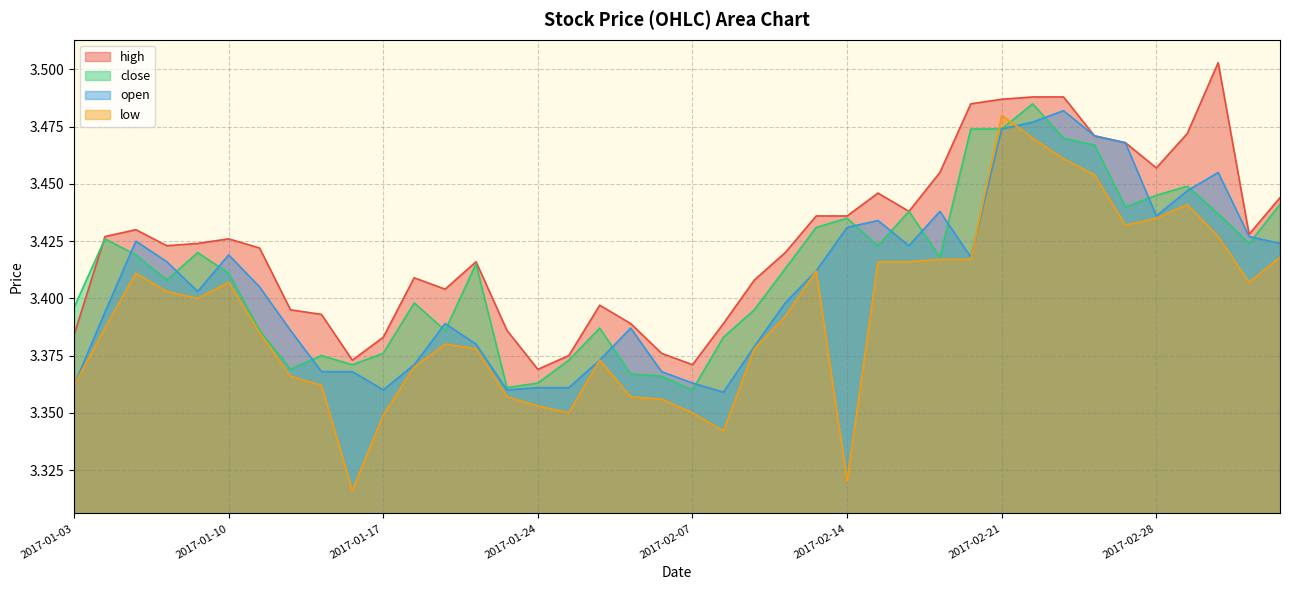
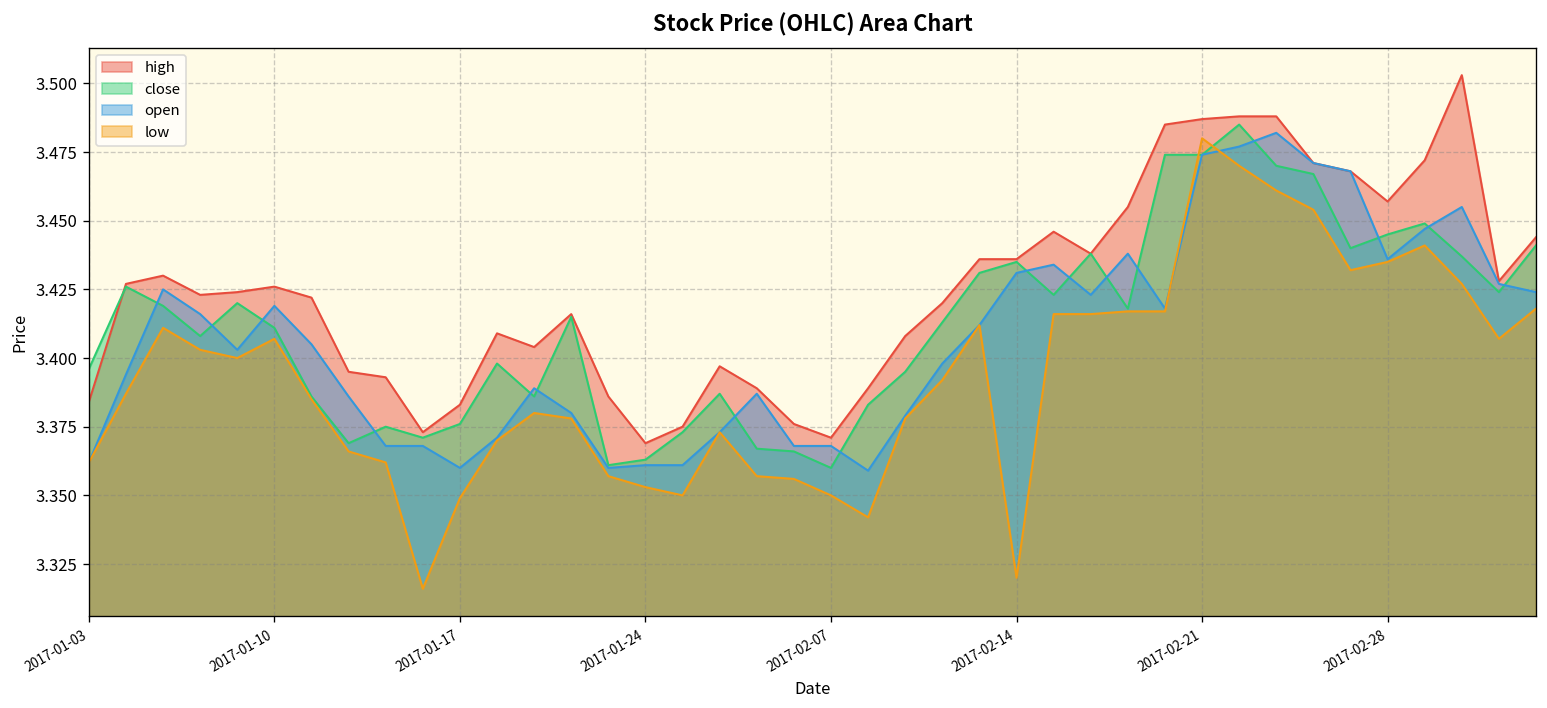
  {
    "high": {
      "2017-01-03": 3.384,
      "2017-01-10": 3.426,
      "2017-01-17": 3.383,
      "2017-01-24": 3.369,
      "2017-02-07": 3.371,
      "2017-02-21": 3.487,
      "2017-02-28": 3.457
    },
    "close": {
      "2017-01-03": 3.396,
      "2017-01-10": 3.411,
      "2017-01-17": 3.376,
      "2017-01-24": 3.363,
      "2017-02-07": 3.360,
      "2017-02-28": 3.445
    },
    "open": {
      "2017-01-10": 3.419,
      "2017-01-17": 3.360,
      "2017-01-24": 3.361,
-     "2017-02-07": 3.363,
+     "2017-02-07": 3.368,
      "2017-02-14": 3.431
    },
    "low": {
      "2017-01-10": 3.407,
      "2017-01-17": 3.349,
      "2017-01-24": 3.353,
      "2017-02-07": 3.350,
      "2017-02-14": 3.320,
      "2017-02-21": 3.480
    }
  }
